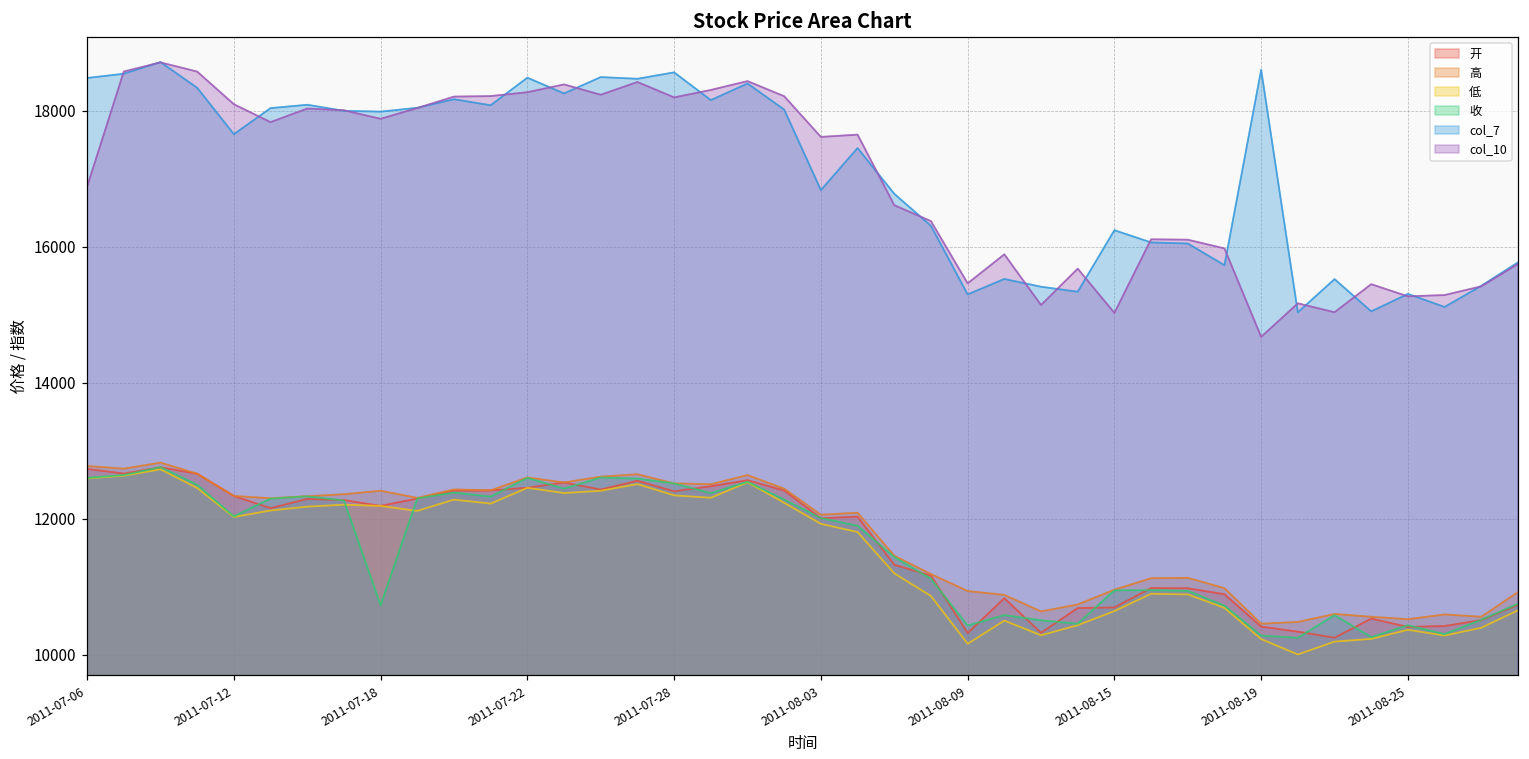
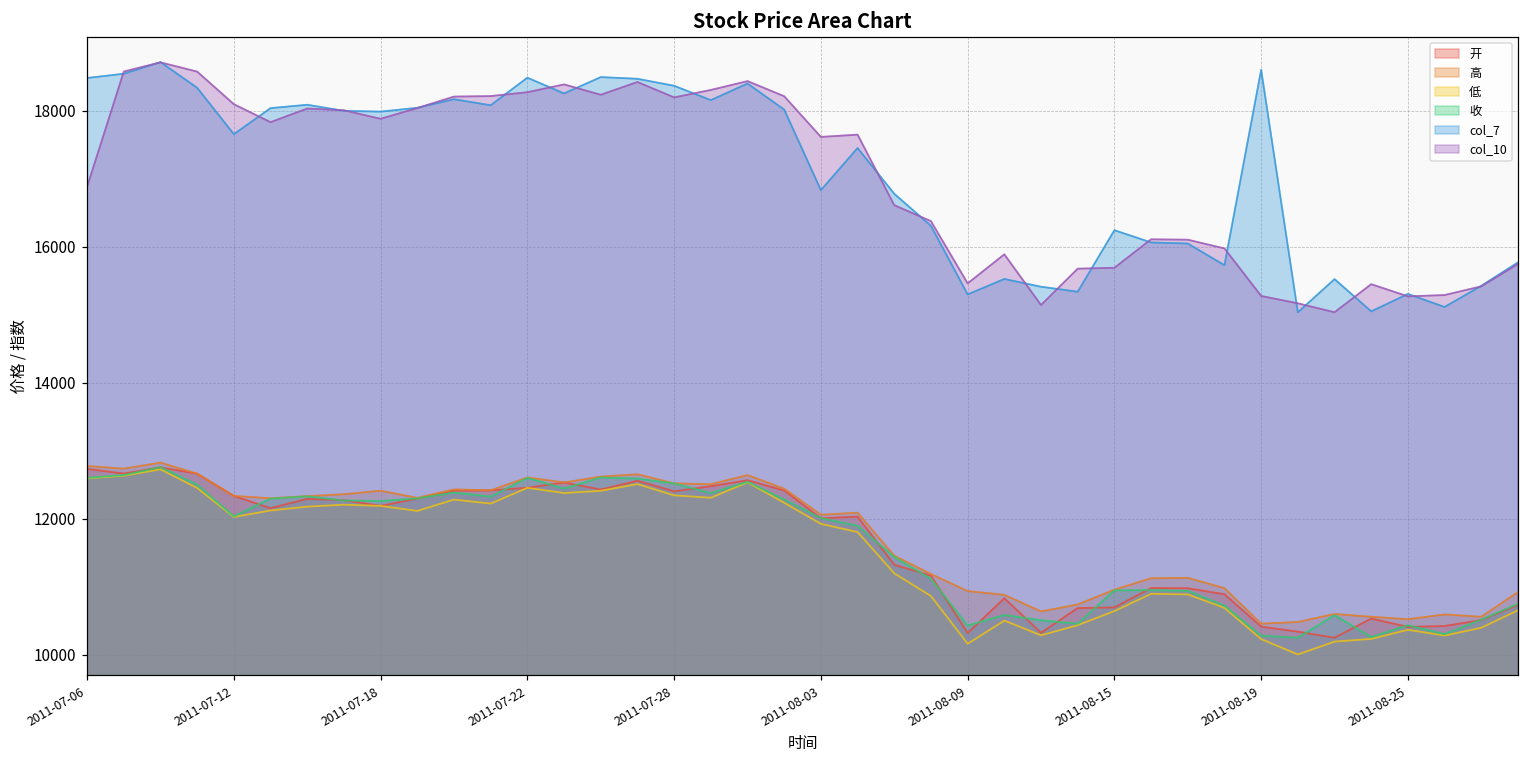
  {
    "收": {
-     "2011-07-18": 10700,
+     "2011-07-18": 12300,
      "2011-08-09": 10400,
      "2011-08-19": 10300
    },
    "col_7": {
      "2011-07-06": 18500,
      "2011-07-12": 17700,
      "2011-07-18": 18000,
      "2011-07-22": 18500,
-     "2011-07-28": 18600,
+     "2011-07-28": 18400,
      "2011-08-03": 16800,
      "2011-08-09": 15300,
      "2011-08-15": 16200,
      "2011-08-19": 18600
    },
    "col_10": {
      "2011-07-06": 16900,
      "2011-07-12": 18100,
      "2011-07-18": 17900,
      "2011-07-22": 18300,
      "2011-07-28": 18200,
      "2011-08-03": 17600,
      "2011-08-09": 15500,
-     "2011-08-15": 15000,
-     "2011-08-19": 14700
+     "2011-08-15": 15700,
+     "2011-08-19": 15300
    }
  }
